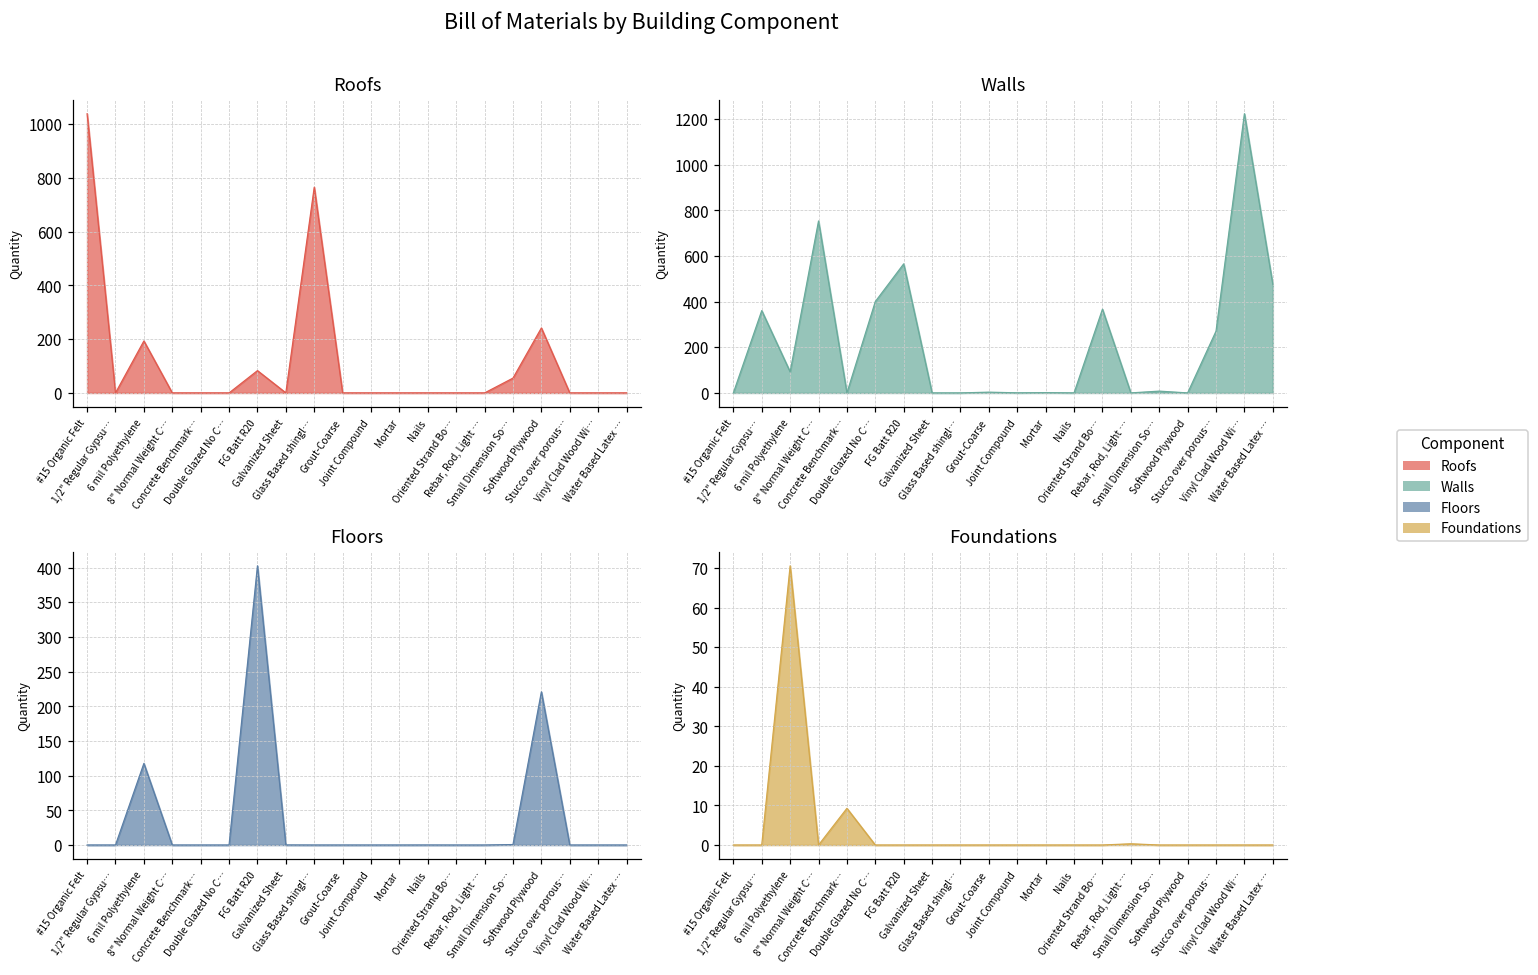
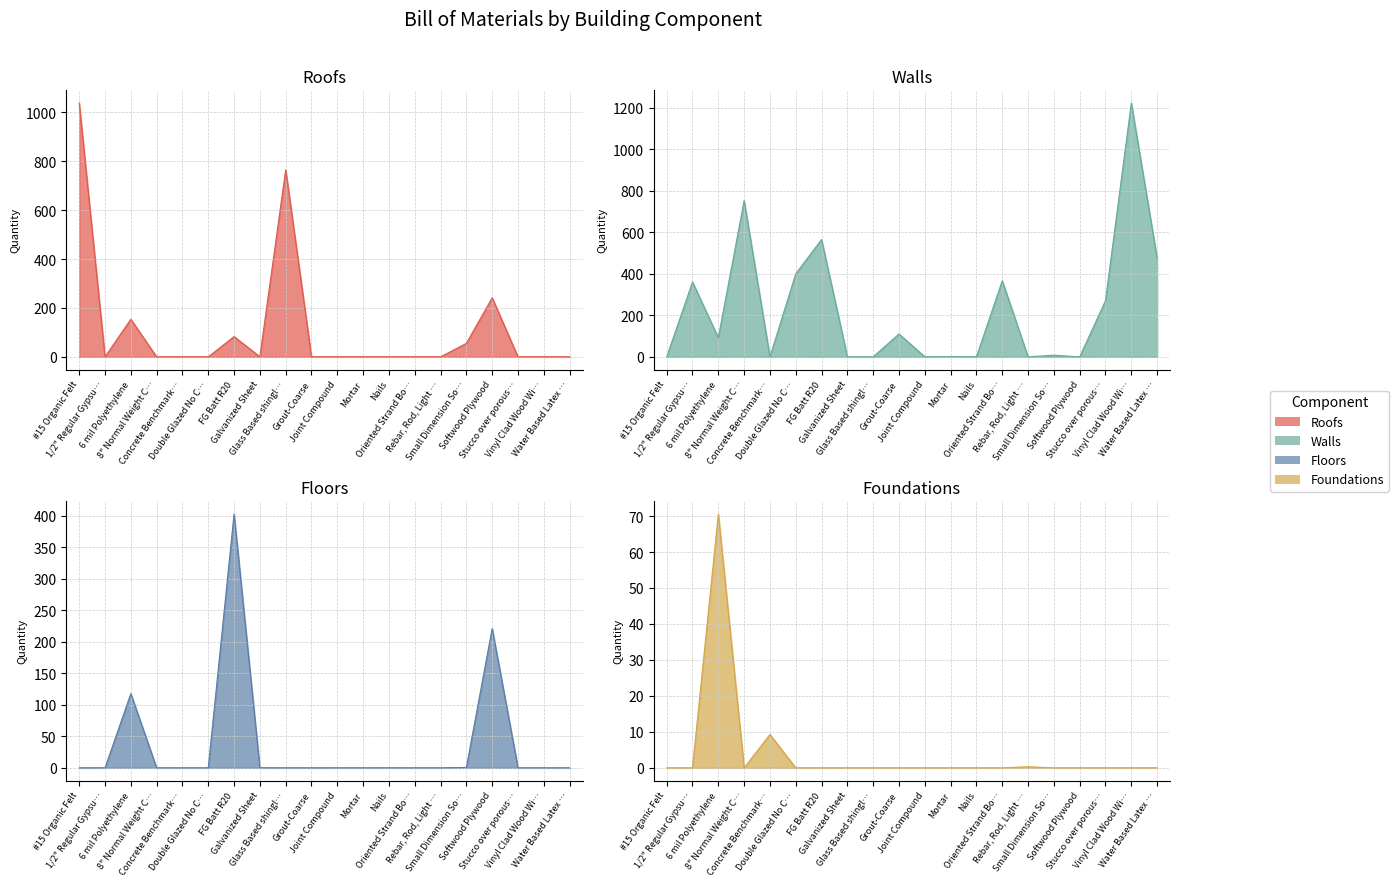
  {
    "Roofs": {
      "#15 Organic Felt": 1040,
      "1/2\" Regular Gypsu…": 0,
-     "6 mil Polyethylene": 190,
+     "6 mil Polyethylene": 150,
      "8\" Normal Weight C…": 0,
      "Concrete Benchmark…": 0,
      "Double Glazed No C…": 0,
      "FG Batt R20": 80,
      "Galvanized Sheet": 0,
      "Glass Based shingl…": 760,
      "Grout-Coarse": 0,
      "Joint Compound": 0,
      "Mortar": 0,
      "Nails": 0,
      "Oriented Strand Bo…": 0,
      "Rebar, Rod, Light …": 0,
      "Small Dimension So…": 60,
      "Softwood Plywood": 240,
      "Stucco over porous…": 0,
      "Vinyl Clad Wood Wi…": 0,
      "Water Based Latex …": 0
    },
    "Walls": {
      "#15 Organic Felt": 0,
      "1/2\" Regular Gypsu…": 360,
      "6 mil Polyethylene": 90,
      "8\" Normal Weight C…": 750,
      "Concrete Benchmark…": 0,
      "Double Glazed No C…": 400,
      "FG Batt R20": 570,
      "Galvanized Sheet": 0,
      "Glass Based shingl…": 0,
-     "Grout-Coarse": 0,
+     "Grout-Coarse": 110,
      "Joint Compound": 0,
      "Mortar": 0,
      "Nails": 0,
      "Oriented Strand Bo…": 370,
      "Rebar, Rod, Light …": 0,
      "Small Dimension So…": 10,
      "Softwood Plywood": 0,
      "Stucco over porous…": 270,
      "Vinyl Clad Wood Wi…": 1220,
      "Water Based Latex …": 480
    },
    "Floors": {
      "#15 Organic Felt": 0,
      "1/2\" Regular Gypsu…": 0,
      "6 mil Polyethylene": 120,
      "8\" Normal Weight C…": 0,
      "Concrete Benchmark…": 0,
      "Double Glazed No C…": 0,
      "FG Batt R20": 400,
      "Galvanized Sheet": 0,
      "Glass Based shingl…": 0,
      "Grout-Coarse": 0,
      "Joint Compound": 0,
      "Mortar": 0,
      "Nails": 0,
      "Oriented Strand Bo…": 0,
      "Rebar, Rod, Light …": 0,
      "Small Dimension So…": 0,
      "Softwood Plywood": 220,
      "Stucco over porous…": 0,
      "Vinyl Clad Wood Wi…": 0,
      "Water Based Latex …": 0
    },
    "Foundations": {
      "#15 Organic Felt": 0,
      "1/2\" Regular Gypsu…": 0,
      "6 mil Polyethylene": 71,
      "8\" Normal Weight C…": 0,
      "Concrete Benchmark…": 9,
      "Double Glazed No C…": 0,
      "FG Batt R20": 0,
      "Galvanized Sheet": 0,
      "Glass Based shingl…": 0,
      "Grout-Coarse": 0,
      "Joint Compound": 0,
      "Mortar": 0,
      "Nails": 0,
      "Oriented Strand Bo…": 0,
      "Rebar, Rod, Light …": 0,
      "Small Dimension So…": 0,
      "Softwood Plywood": 0,
      "Stucco over porous…": 0,
      "Vinyl Clad Wood Wi…": 0,
      "Water Based Latex …": 0
    }
  }
